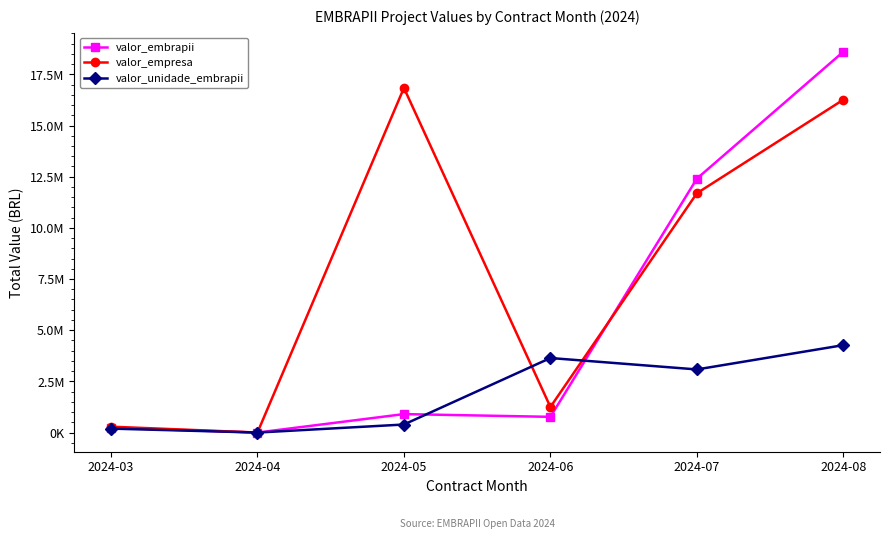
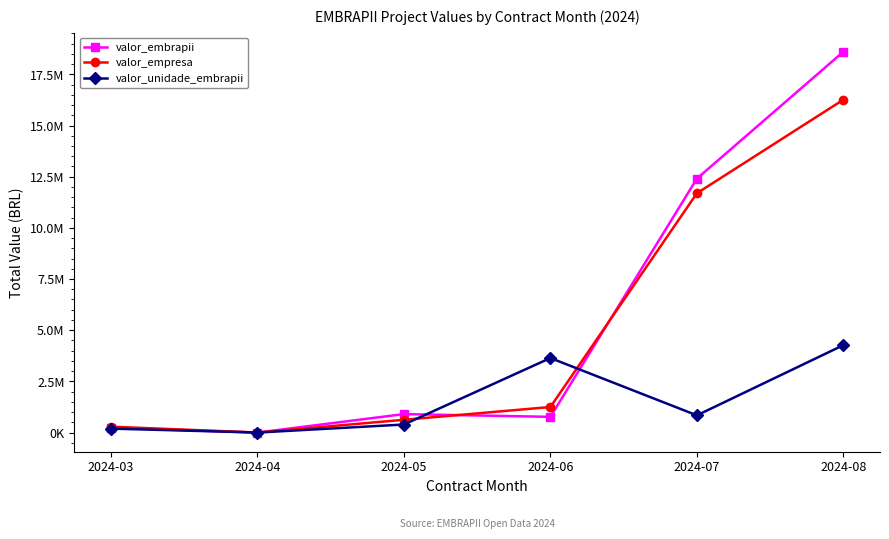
  {
    "valor_embrapii": {
      "2024-05": 900000,
      "2024-06": 800000,
      "2024-07": 12400000,
      "2024-08": 18600000
    },
    "valor_empresa": {
-     "2024-05": 16800000,
+     "2024-05": 600000,
      "2024-06": 1200000,
      "2024-07": 11700000,
      "2024-08": 16300000
    },
    "valor_unidade_embrapii": {
      "2024-05": 400000,
      "2024-06": 3600000,
-     "2024-07": 3100000,
+     "2024-07": 800000,
      "2024-08": 4300000
    }
  }
